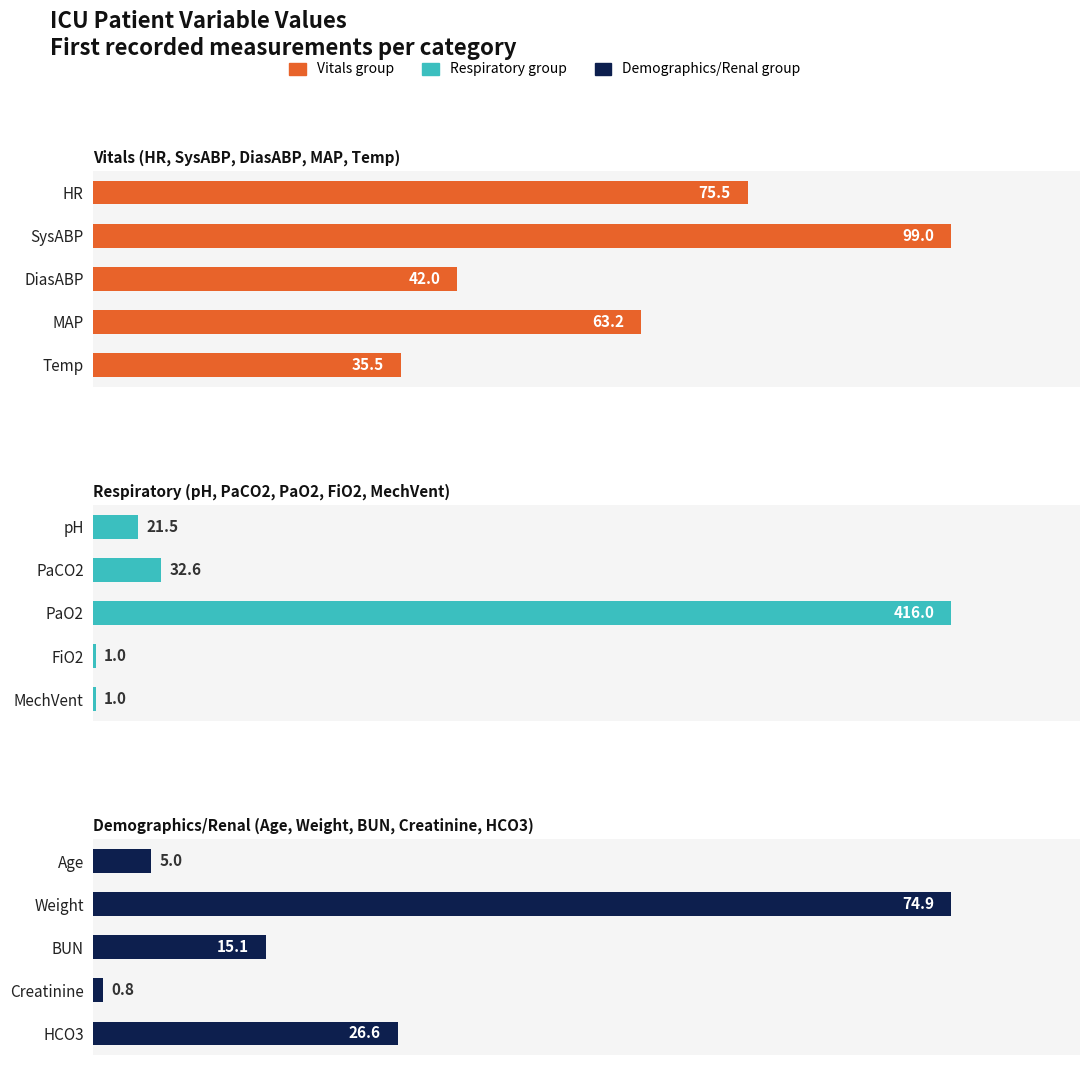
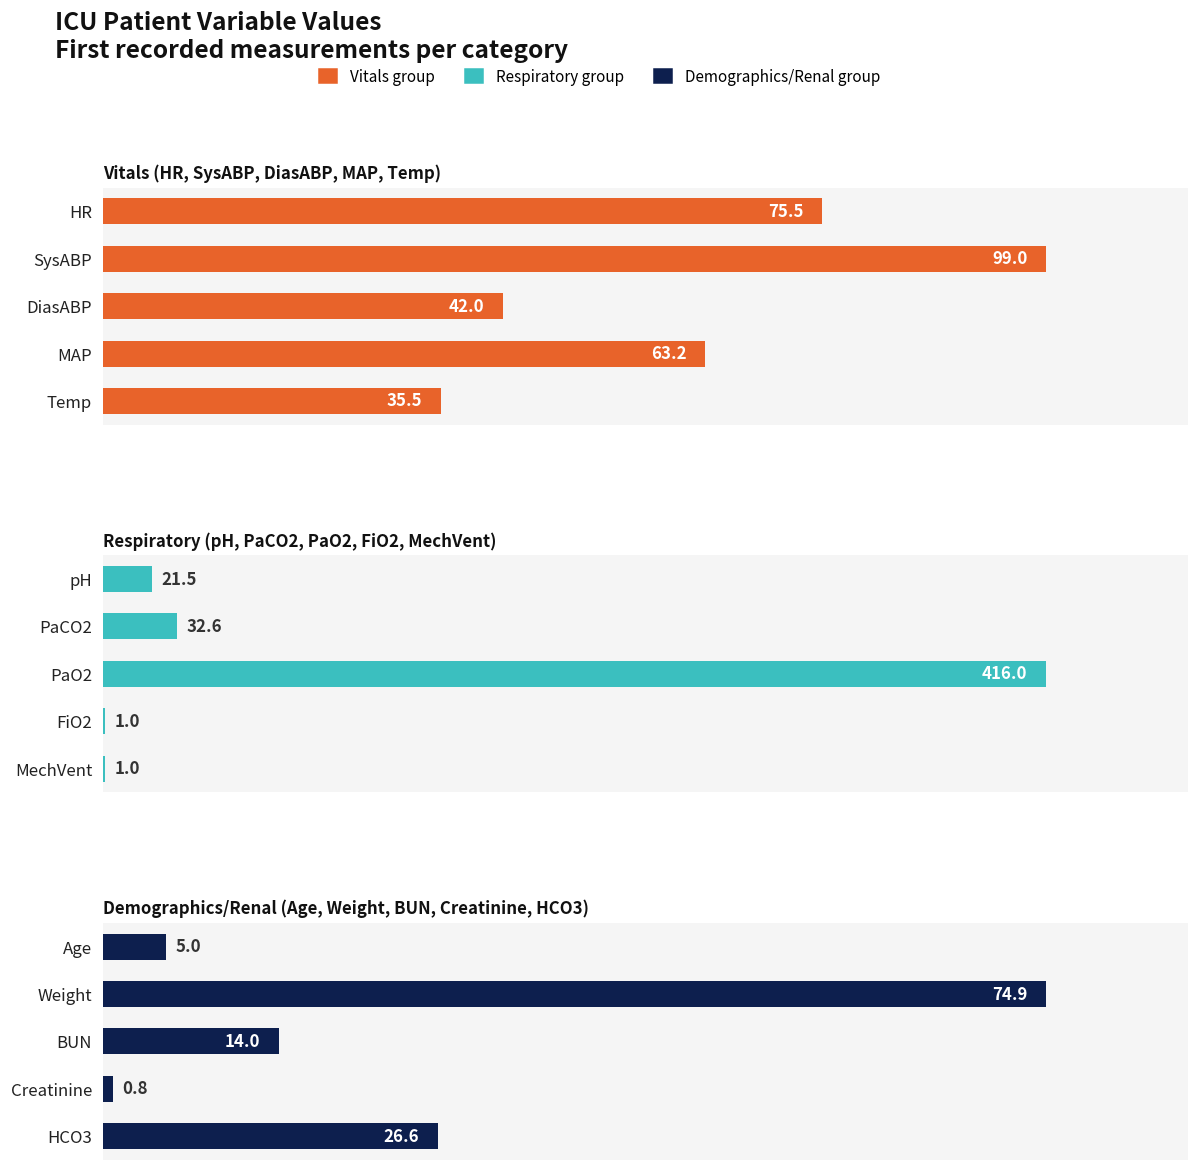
  {
    "Demographics/Renal (Age, Weight, BUN, Creatinine, HCO3)": {
-     "BUN": 15.1
+     "BUN": 14.0
    }
  }
